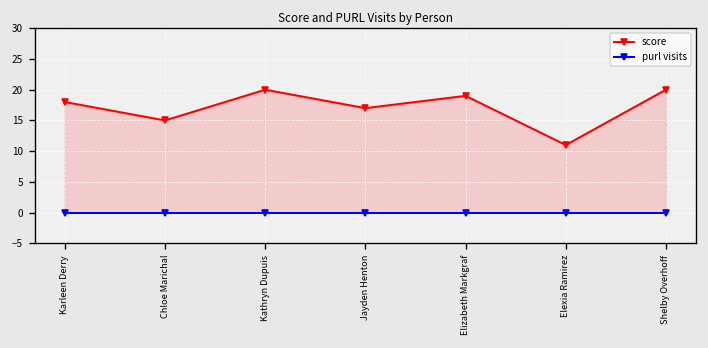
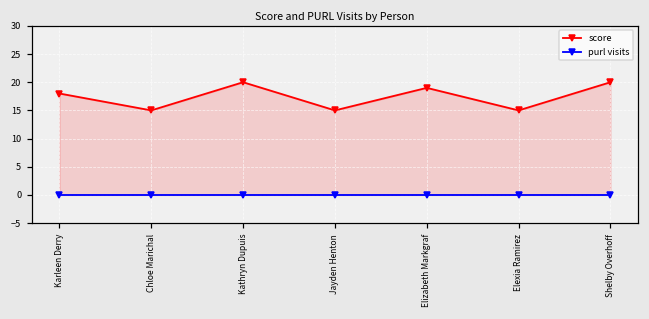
  {
    "score": {
      "Karleen Derry": 18,
      "Chloe Marichal": 15,
      "Kathryn Dupuis": 20,
-     "Jayden Henton": 17,
+     "Jayden Henton": 15,
      "Elizabeth Markgraf": 19,
-     "Elexia Ramirez": 11,
+     "Elexia Ramirez": 15,
      "Shelby Overhoff": 20
    },
    "purl visits": {
      "Karleen Derry": 0,
      "Chloe Marichal": 0,
      "Kathryn Dupuis": 0,
      "Jayden Henton": 0,
      "Elizabeth Markgraf": 0,
      "Elexia Ramirez": 0,
      "Shelby Overhoff": 0
    }
  }
